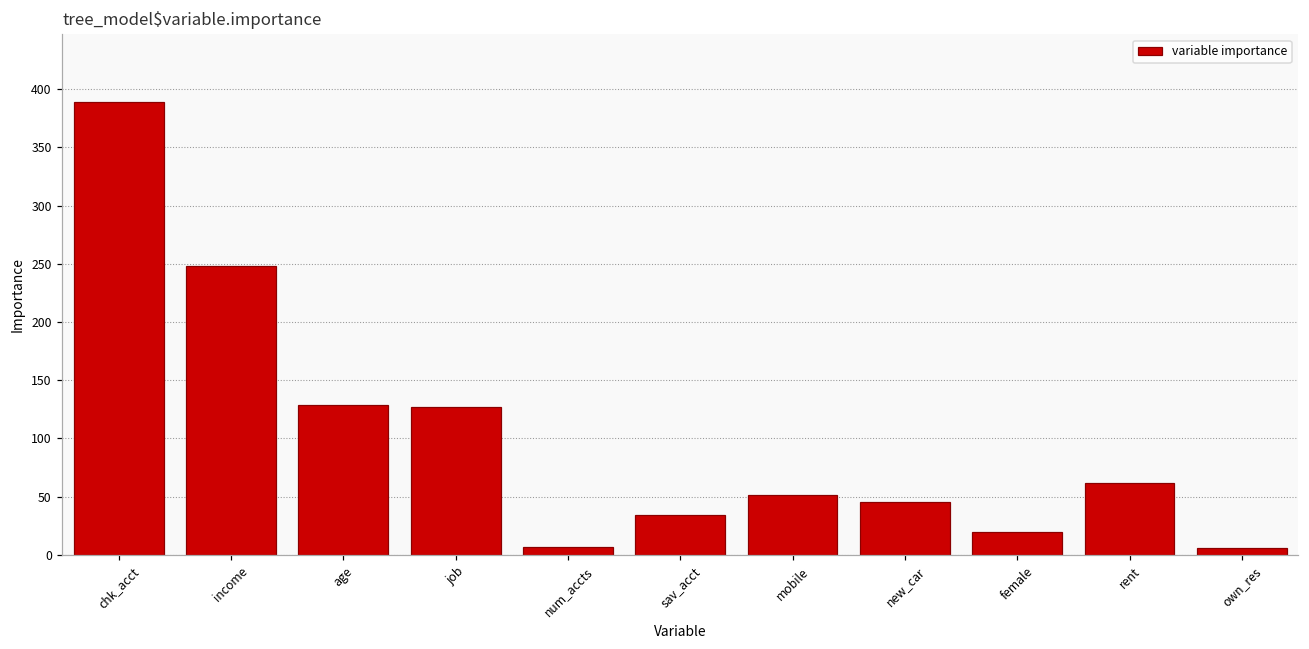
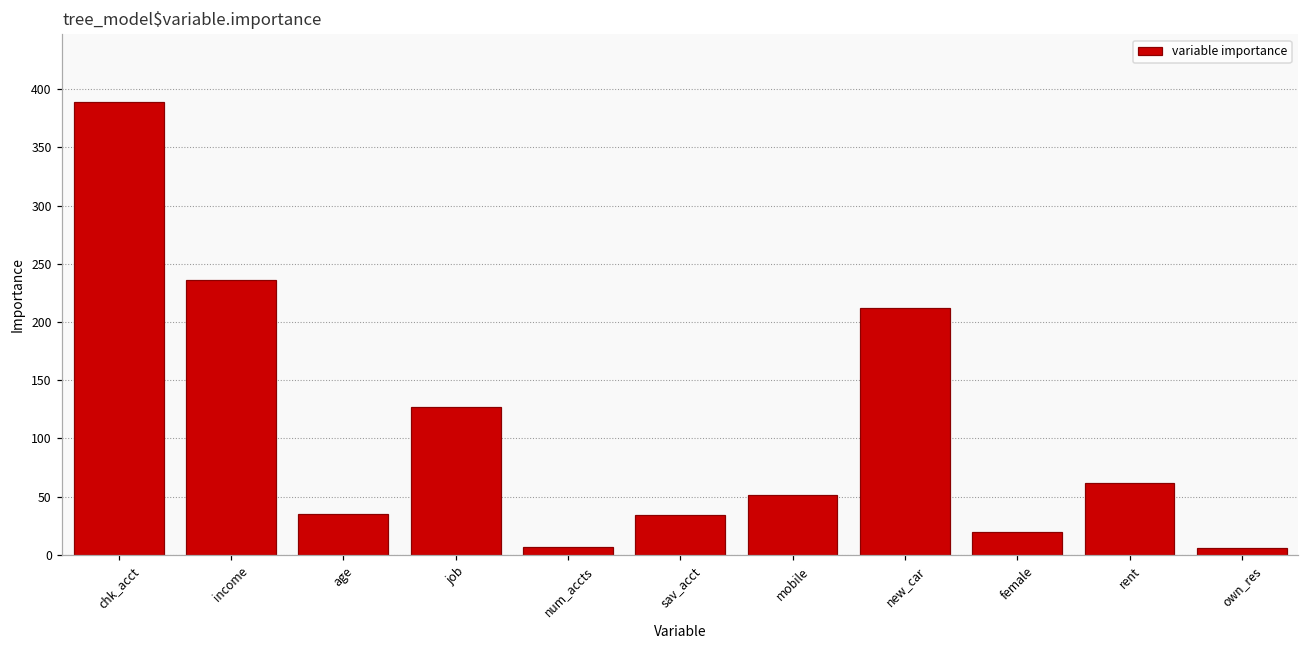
  {
    "chk_acct": 389,
-   "income": 248,
-   "age": 128,
+   "income": 236,
+   "age": 35,
    "job": 127,
    "num_accts": 7,
    "sav_acct": 34,
    "mobile": 51,
-   "new_car": 45,
+   "new_car": 212,
    "female": 20,
    "rent": 61,
    "own_res": 6
  }
